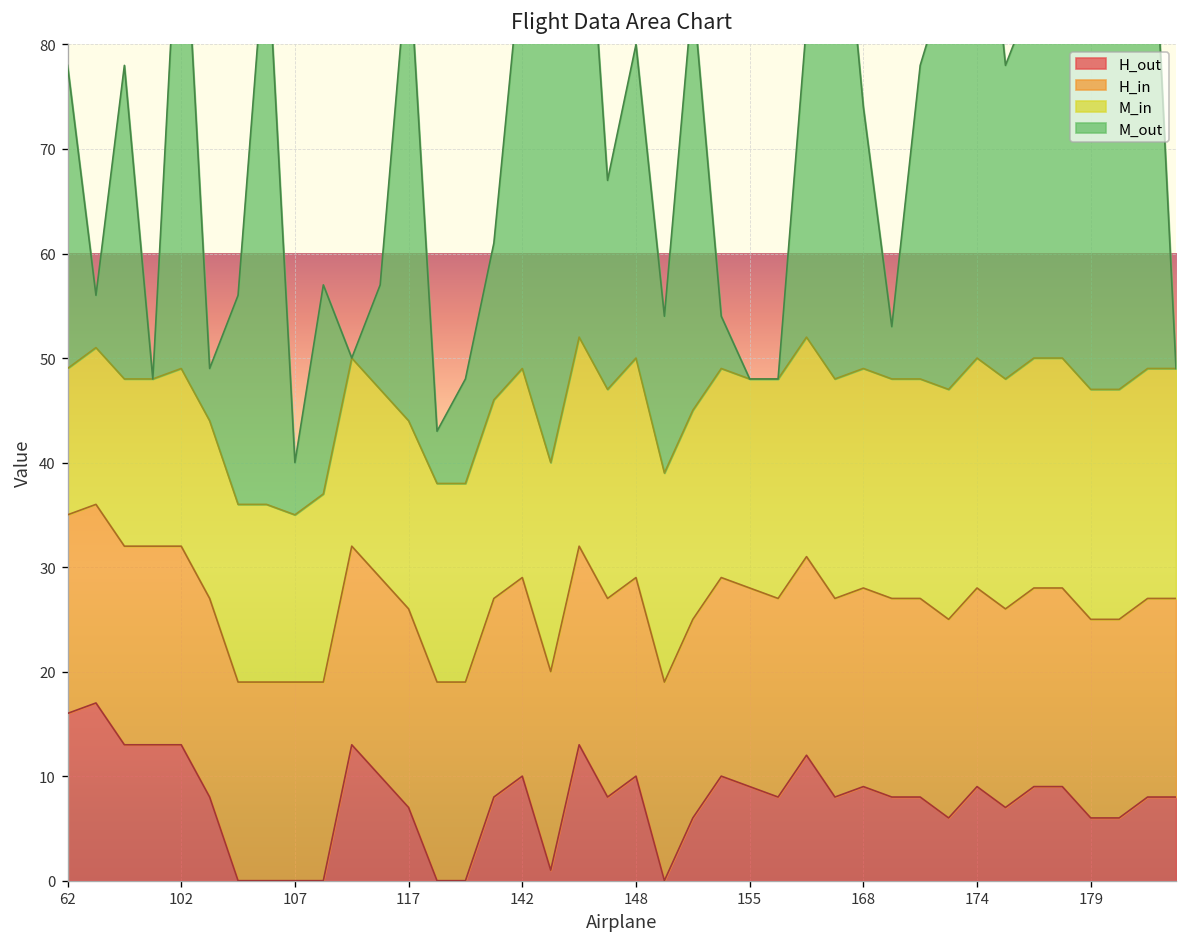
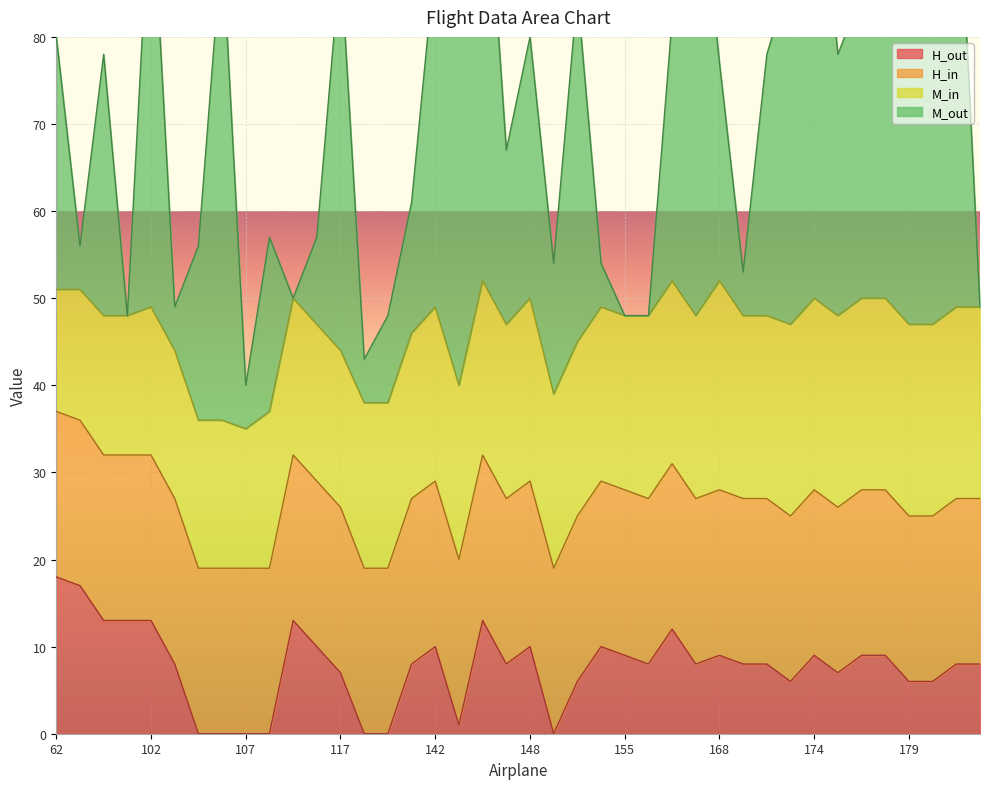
  {
    "H_out": {
-     "62": 16,
+     "62": 18,
      "102": 13,
      "107": 0,
      "117": 7,
      "142": 10,
      "148": 10,
      "155": 9,
      "168": 9,
      "174": 9,
      "179": 6
    },
    "H_in": {
      "62": 19,
      "102": 19,
      "107": 19,
      "117": 19,
      "142": 19,
      "148": 19,
      "155": 19,
      "168": 19,
      "174": 19,
      "179": 19
    },
    "M_in": {
      "62": 14,
      "102": 17,
      "107": 16,
      "117": 18,
      "142": 20,
      "148": 21,
-     "168": 21,
+     "168": 24,
      "174": 22,
      "179": 22
    },
    "M_out": {
      "62": 29,
      "107": 5,
      "148": 30,
      "168": 25
    }
  }
